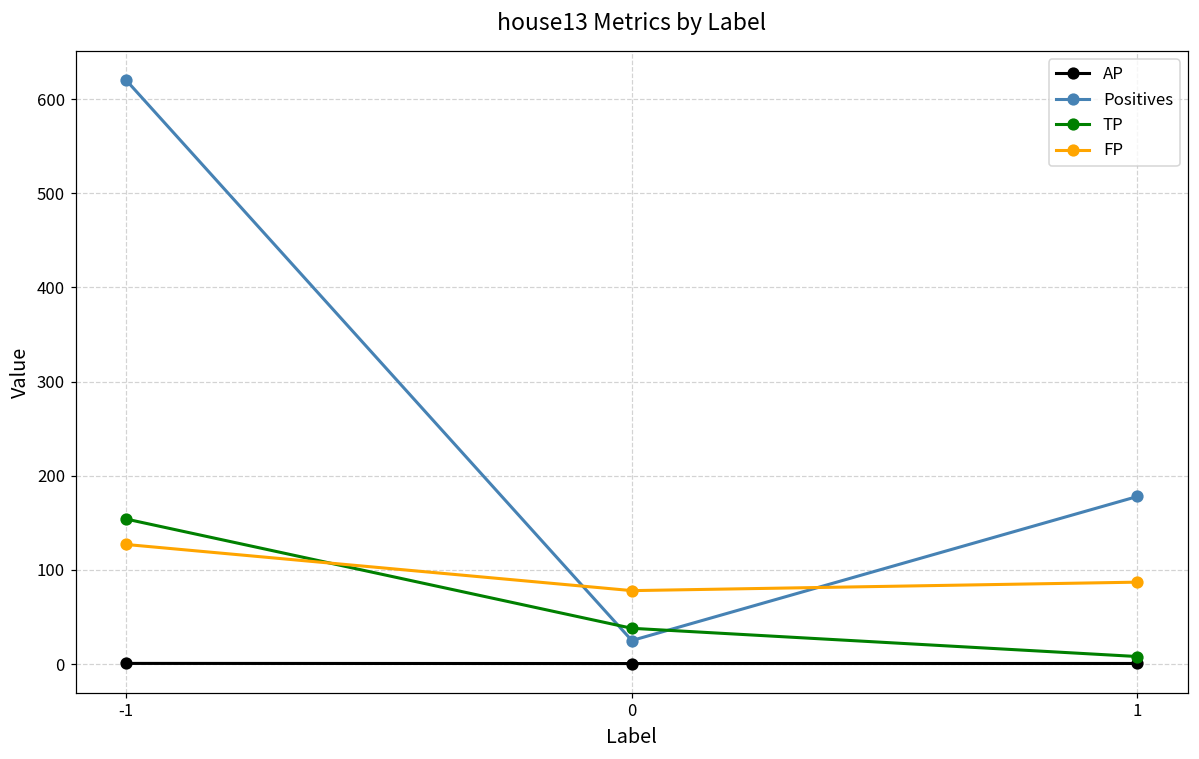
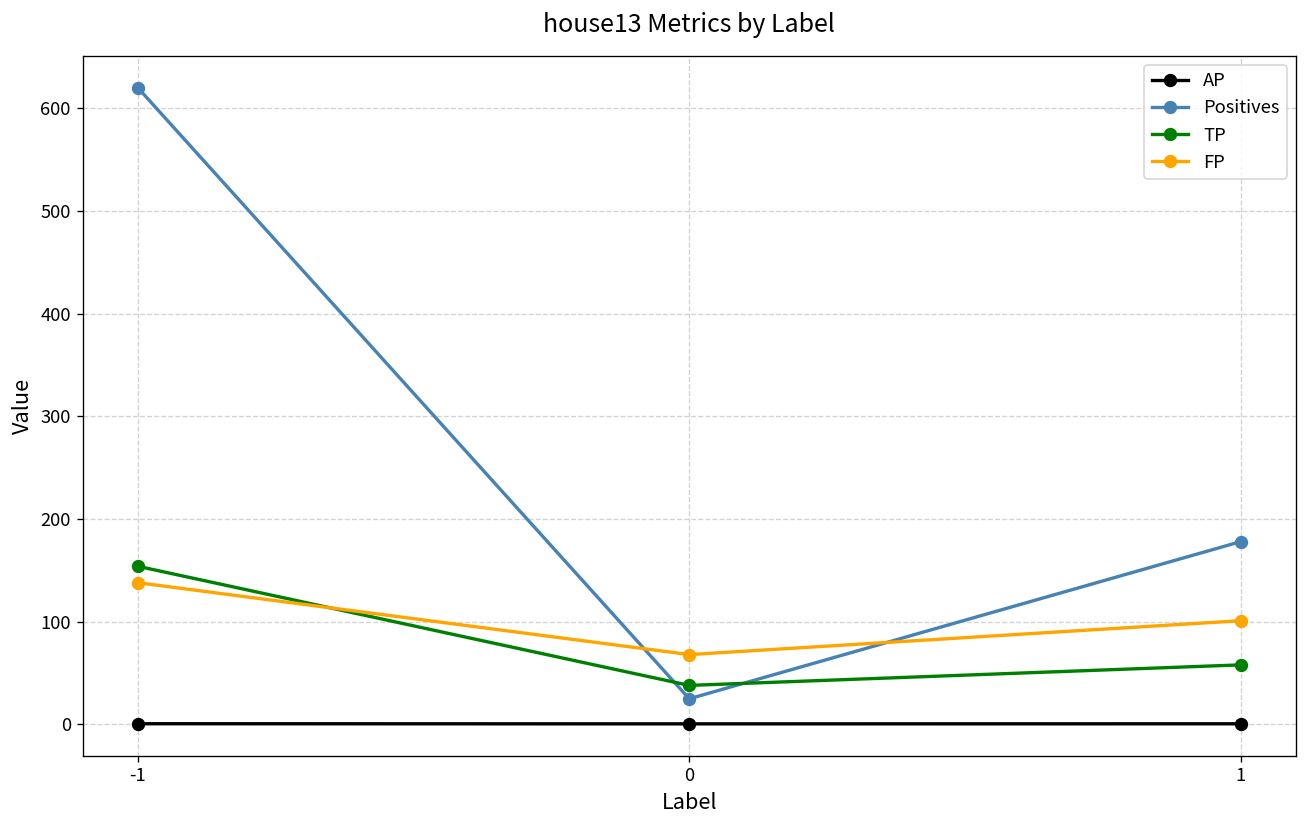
  {
    "AP": {
      "-1": 0,
      "0": 0,
      "1": 0
    },
    "Positives": {
      "-1": 620,
      "0": 30,
      "1": 180
    },
    "TP": {
      "-1": 150,
      "0": 40,
-     "1": 10
+     "1": 60
    },
    "FP": {
-     "-1": 130,
-     "0": 80,
-     "1": 90
+     "-1": 140,
+     "0": 70,
+     "1": 100
    }
  }
